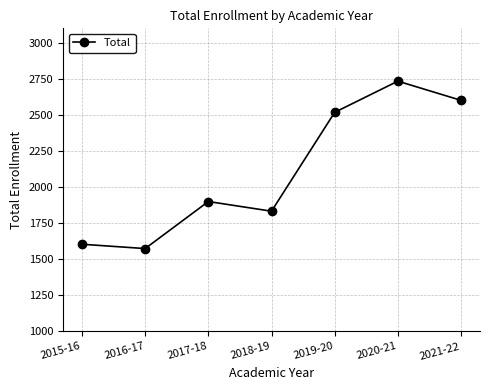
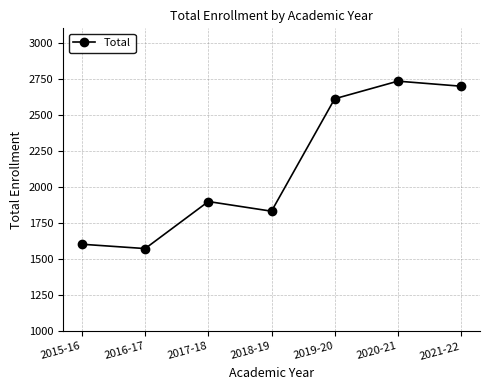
  {
    "2015-16": 1600,
    "2016-17": 1570,
    "2017-18": 1900,
    "2018-19": 1830,
-   "2019-20": 2520,
+   "2019-20": 2610,
    "2020-21": 2730,
-   "2021-22": 2600
+   "2021-22": 2700
  }
